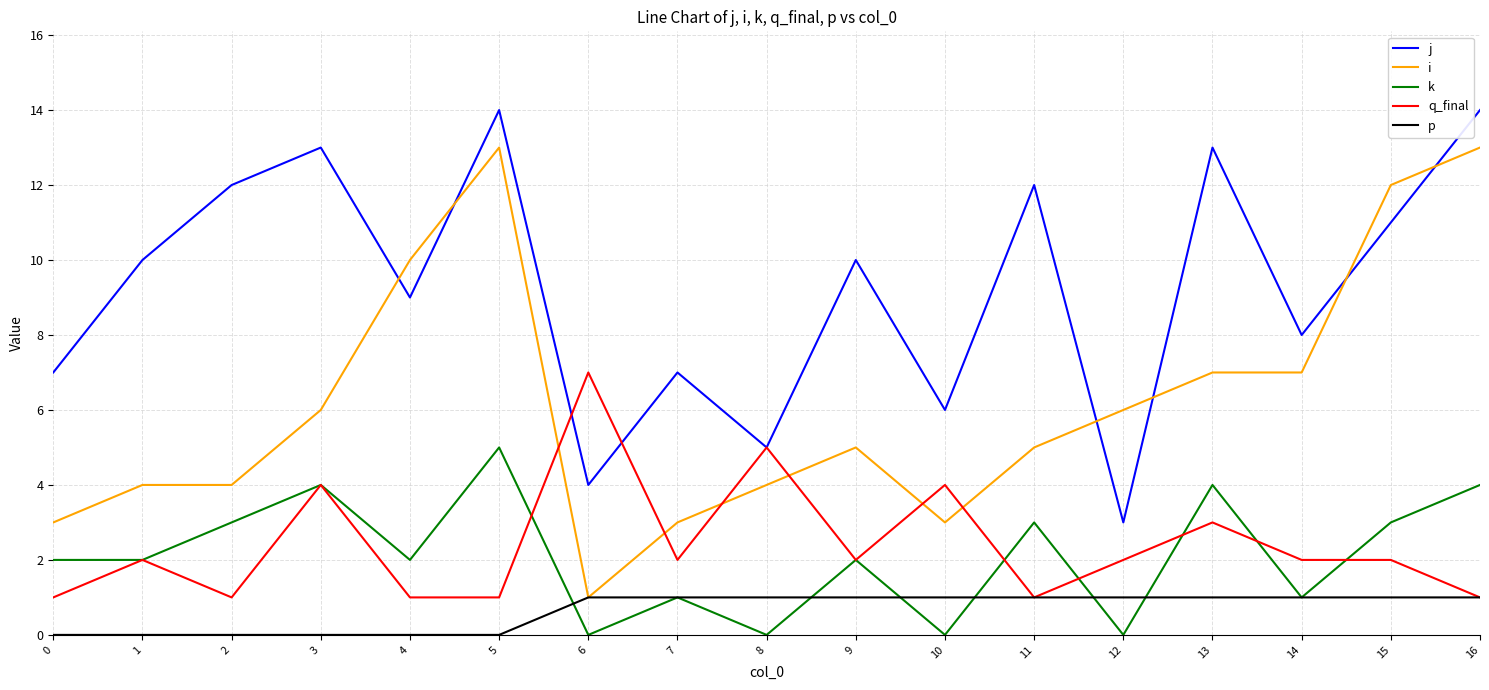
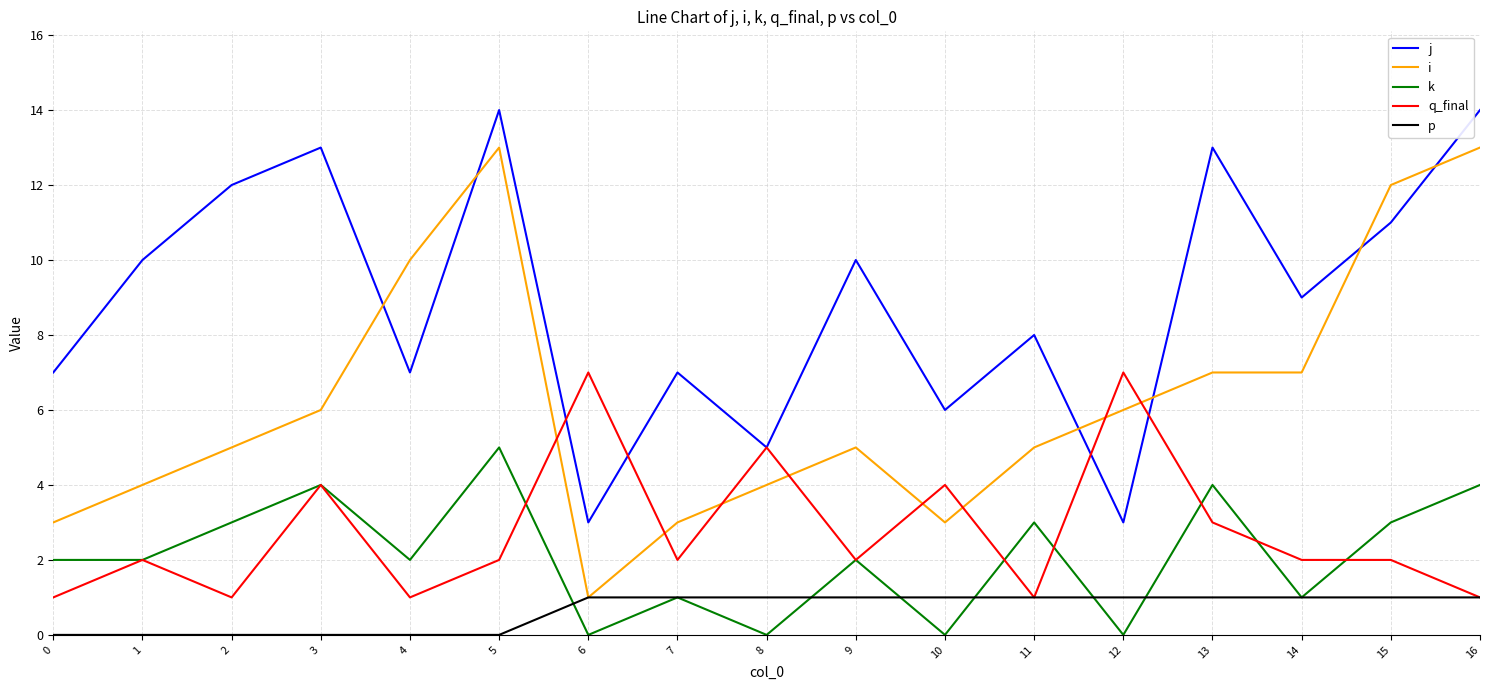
  {
    "j": {
      "0": 7,
      "1": 10,
      "2": 12,
      "3": 13,
-     "4": 9,
+     "4": 7,
      "5": 14,
-     "6": 4,
+     "6": 3,
      "7": 7,
      "9": 10,
      "10": 6,
-     "11": 12,
+     "11": 8,
      "12": 3,
      "13": 13,
-     "14": 8,
+     "14": 9,
      "15": 11,
      "16": 14
    },
    "i": {
      "0": 3,
      "1": 4,
-     "2": 4,
+     "2": 5,
      "3": 6,
      "4": 10,
      "5": 13,
      "7": 3,
      "8": 4,
      "9": 5,
      "10": 3,
      "11": 5,
      "12": 6,
      "13": 7,
      "14": 7,
      "15": 12,
      "16": 13
    },
    "k": {
      "0": 2,
      "2": 3,
      "4": 2,
      "5": 5,
      "6": 0,
      "8": 0,
      "10": 0,
      "11": 3,
      "12": 0,
      "13": 4,
      "15": 3,
      "16": 4
    },
    "q_final": {
      "0": 1,
      "2": 1,
      "4": 1,
-     "5": 1,
+     "5": 2,
      "6": 7,
      "7": 2,
      "10": 4,
-     "12": 2,
+     "12": 7,
      "13": 3,
      "14": 2,
      "15": 2
    },
    "p": {
      "0": 0,
      "1": 0,
      "2": 0,
      "3": 0,
      "4": 0,
      "5": 0,
      "8": 1,
      "9": 1,
      "10": 1,
      "12": 1,
      "13": 1,
      "15": 1
    }
  }
